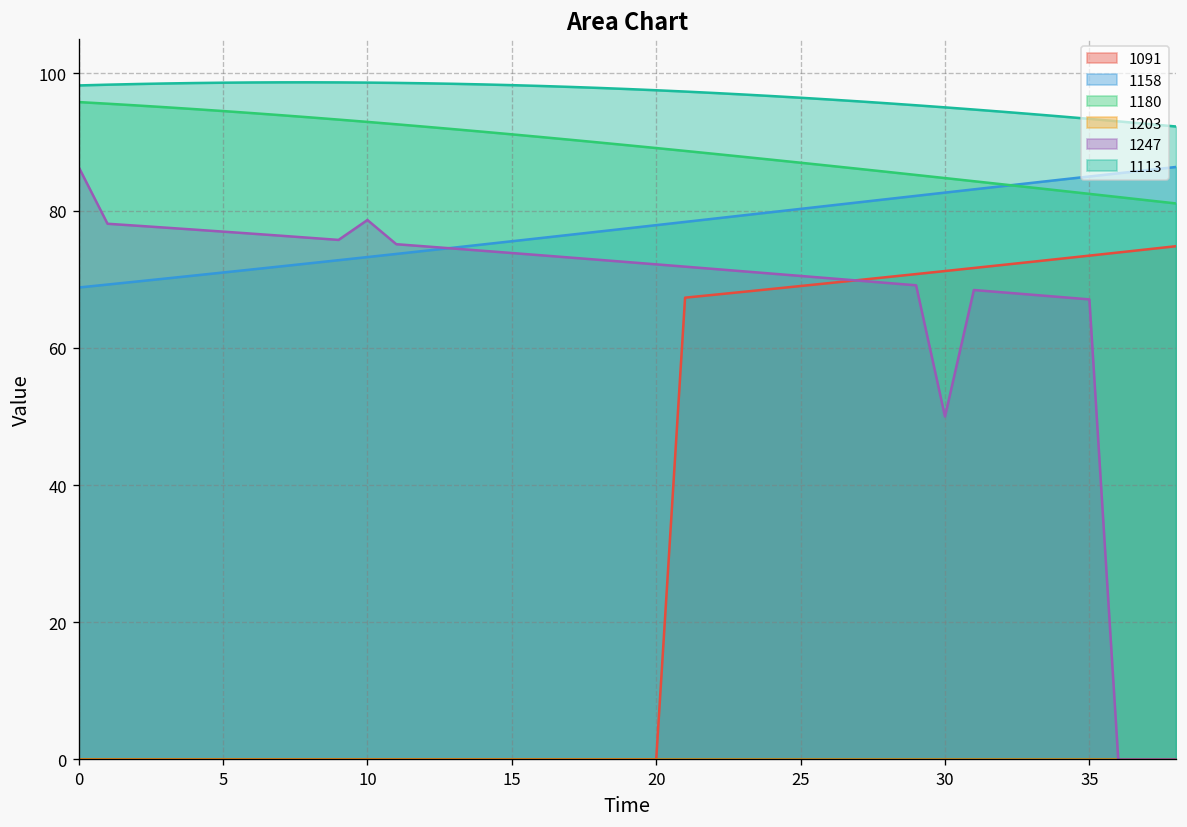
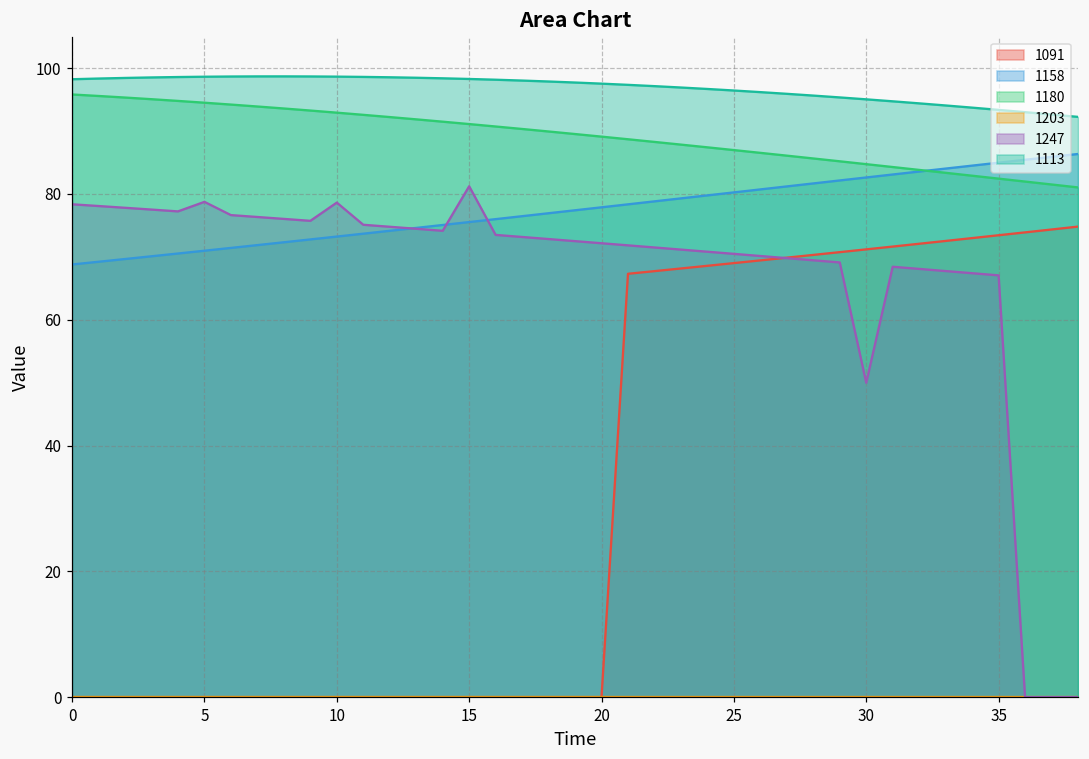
  {
    "1247": {
-     "0": 86,
-     "5": 77,
+     "0": 78,
+     "5": 79,
      "10": 79,
-     "15": 74,
+     "15": 81,
      "20": 72,
      "25": 70,
      "30": 50,
      "35": 67
    }
  }
